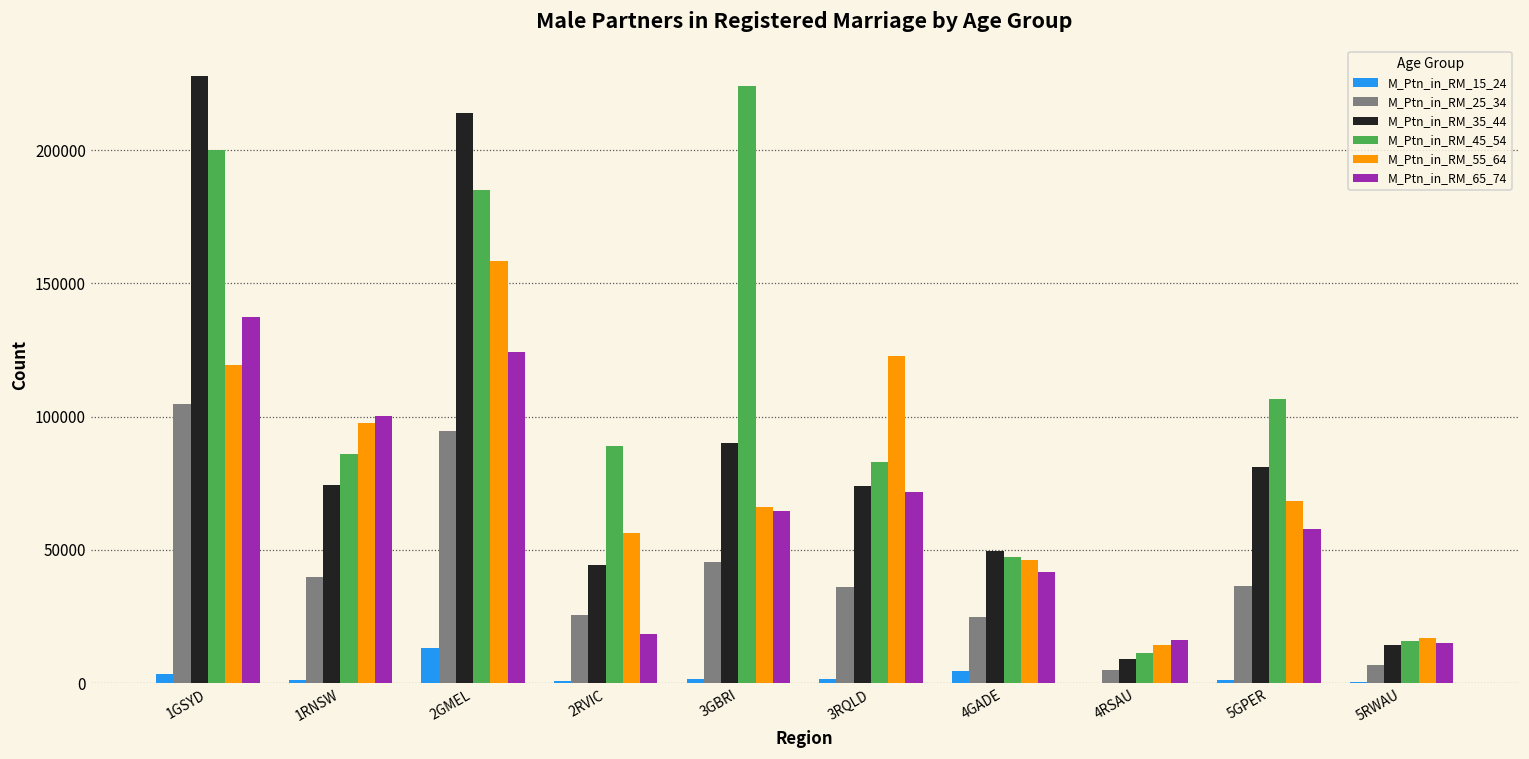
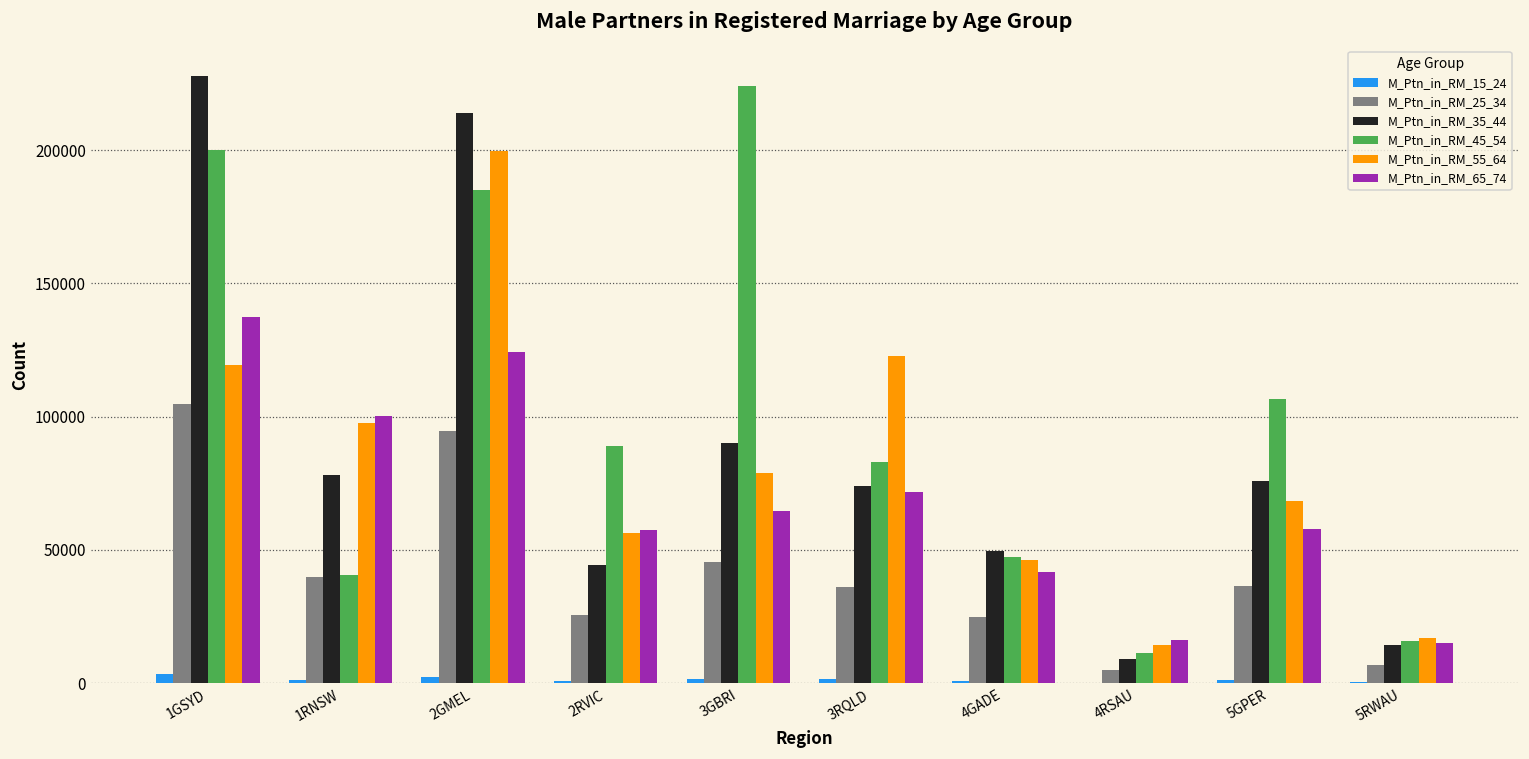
  {
    "M_Ptn_in_RM_15_24": {
      "1GSYD": 3000,
      "1RNSW": 1000,
-     "2GMEL": 13000,
+     "2GMEL": 2000,
      "3GBRI": 2000,
      "3RQLD": 2000,
-     "4GADE": 4000
+     "4GADE": 1000
    },
    "M_Ptn_in_RM_25_34": {
      "1GSYD": 105000,
      "1RNSW": 40000,
      "2GMEL": 95000,
      "2RVIC": 25000,
      "3GBRI": 45000,
      "3RQLD": 36000,
      "4GADE": 25000,
      "4RSAU": 5000,
      "5GPER": 36000,
      "5RWAU": 7000
    },
    "M_Ptn_in_RM_35_44": {
      "1GSYD": 228000,
-     "1RNSW": 74000,
+     "1RNSW": 78000,
      "2GMEL": 214000,
      "2RVIC": 44000,
      "3GBRI": 90000,
      "3RQLD": 74000,
      "4GADE": 49000,
      "4RSAU": 9000,
-     "5GPER": 81000,
+     "5GPER": 76000,
      "5RWAU": 14000
    },
    "M_Ptn_in_RM_45_54": {
      "1GSYD": 200000,
-     "1RNSW": 86000,
+     "1RNSW": 41000,
      "2GMEL": 185000,
      "2RVIC": 89000,
      "3GBRI": 224000,
      "3RQLD": 83000,
      "4GADE": 47000,
      "4RSAU": 11000,
      "5GPER": 107000,
      "5RWAU": 16000
    },
    "M_Ptn_in_RM_55_64": {
      "1GSYD": 119000,
      "1RNSW": 98000,
-     "2GMEL": 159000,
+     "2GMEL": 200000,
      "2RVIC": 56000,
-     "3GBRI": 66000,
+     "3GBRI": 79000,
      "3RQLD": 123000,
      "4GADE": 46000,
      "4RSAU": 14000,
      "5GPER": 69000,
      "5RWAU": 17000
    },
    "M_Ptn_in_RM_65_74": {
      "1GSYD": 137000,
      "1RNSW": 100000,
      "2GMEL": 124000,
-     "2RVIC": 18000,
+     "2RVIC": 57000,
      "3GBRI": 64000,
      "3RQLD": 72000,
      "4GADE": 42000,
      "4RSAU": 16000,
      "5GPER": 58000,
      "5RWAU": 15000
    }
  }
